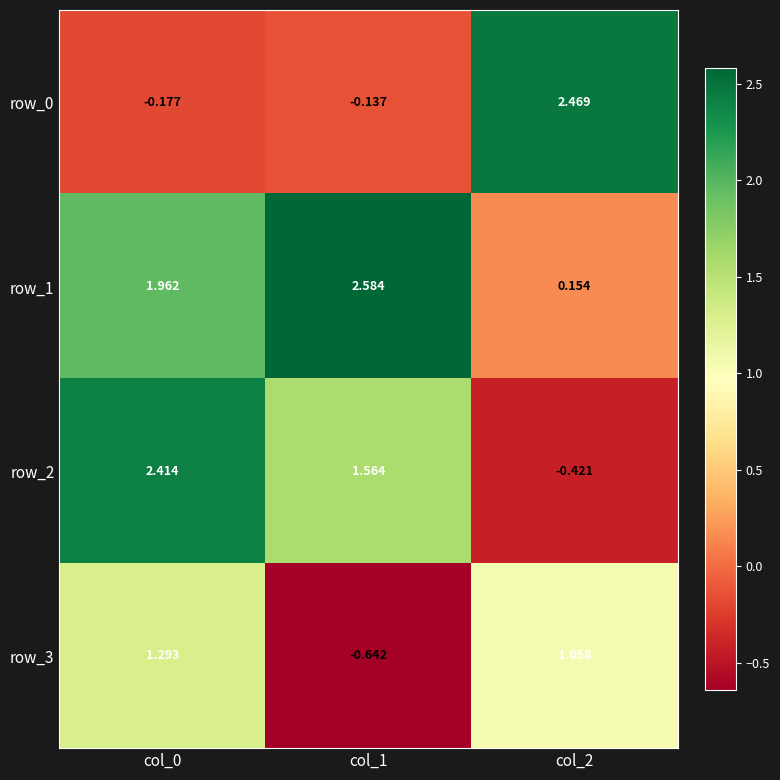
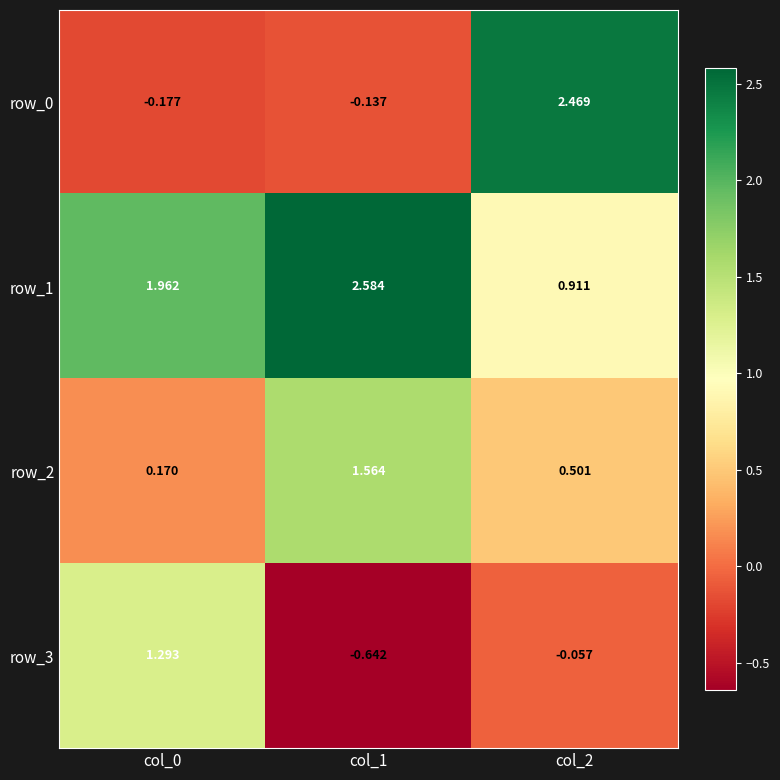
  {
    "row_0": {
      "col_0": -0.177,
      "col_1": -0.137,
      "col_2": 2.469
    },
    "row_1": {
      "col_0": 1.962,
      "col_1": 2.584,
-     "col_2": 0.154
+     "col_2": 0.911
    },
    "row_2": {
-     "col_0": 2.414,
+     "col_0": 0.170,
      "col_1": 1.564,
-     "col_2": -0.421
+     "col_2": 0.501
    },
    "row_3": {
      "col_0": 1.293,
      "col_1": -0.642,
-     "col_2": 1.058
+     "col_2": -0.057
    }
  }
